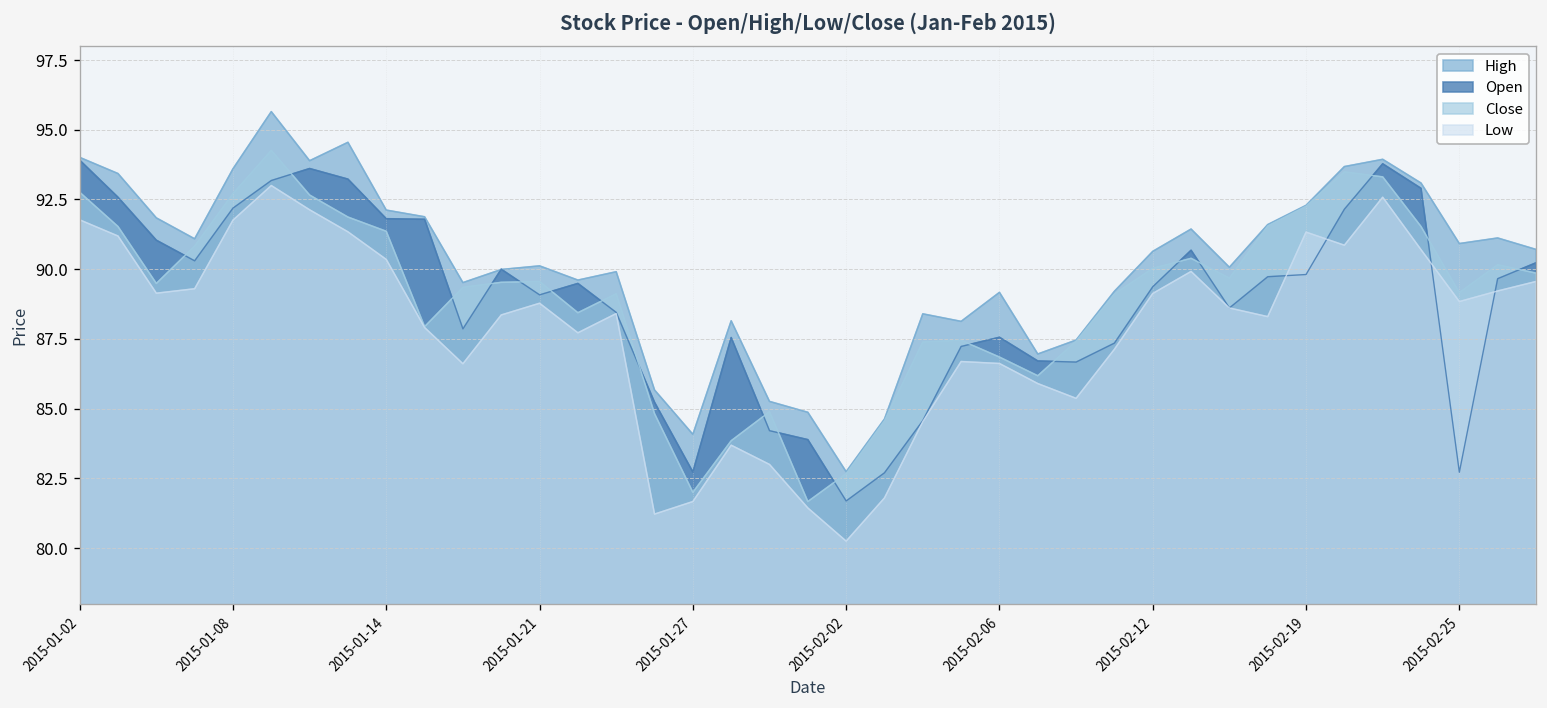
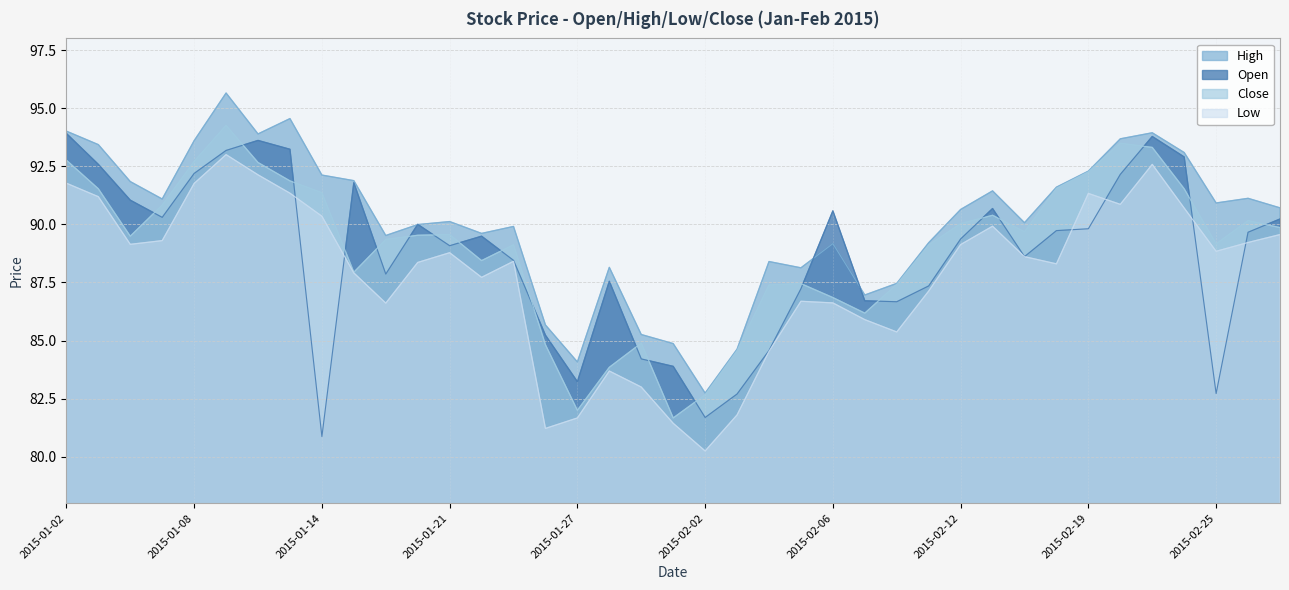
  {
    "Open": {
      "2015-01-08": 92.2,
-     "2015-01-14": 91.8,
+     "2015-01-14": 80.9,
      "2015-01-21": 89.1,
-     "2015-01-27": 82.7,
+     "2015-01-27": 83.2,
      "2015-02-02": 81.7,
-     "2015-02-06": 87.6,
+     "2015-02-06": 90.6,
      "2015-02-12": 89.4,
      "2015-02-19": 89.8,
      "2015-02-25": 82.7
    }
  }
